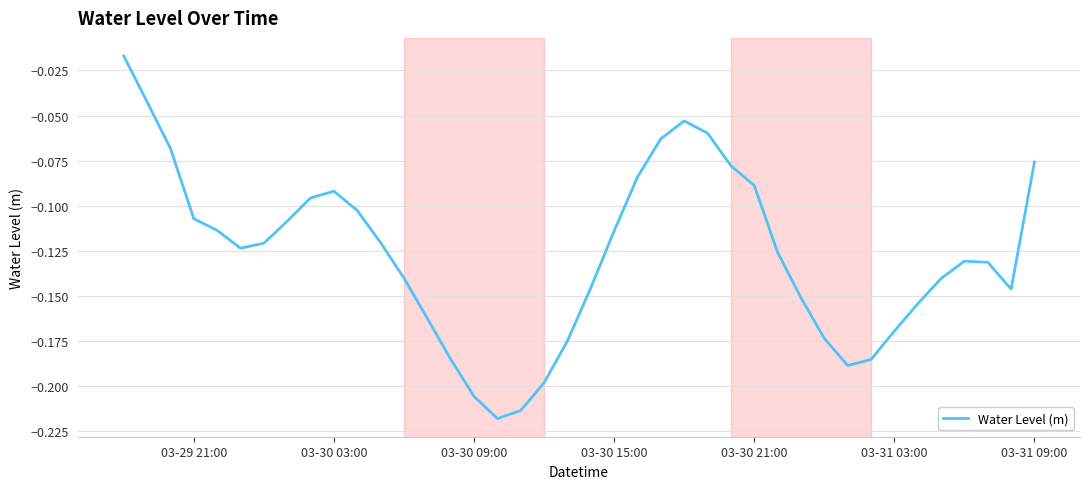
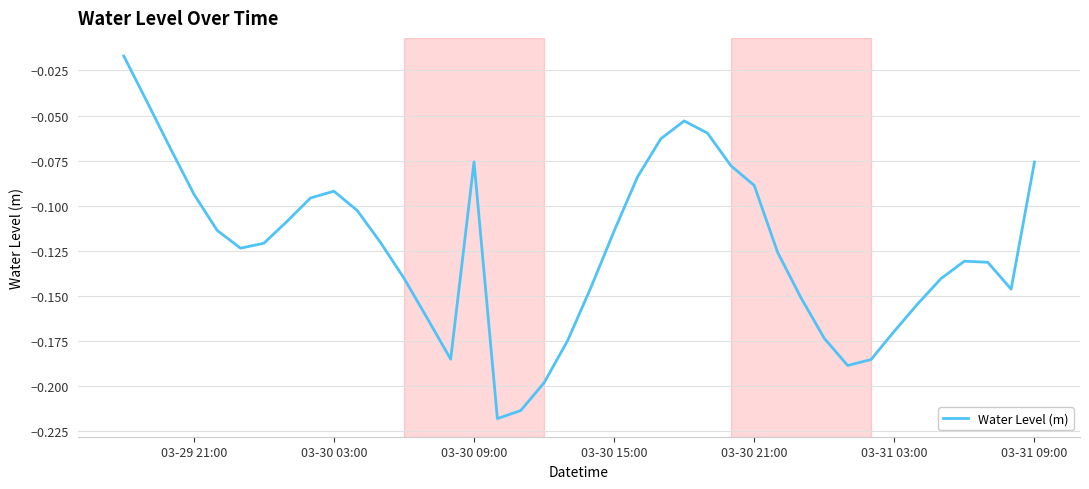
  {
-   "03-29 21:00": -0.107,
+   "03-29 21:00": -0.093,
    "03-30 03:00": -0.092,
-   "03-30 09:00": -0.206,
+   "03-30 09:00": -0.076,
    "03-30 15:00": -0.114,
    "03-30 21:00": -0.089,
    "03-31 03:00": -0.170,
    "03-31 09:00": -0.076
  }
